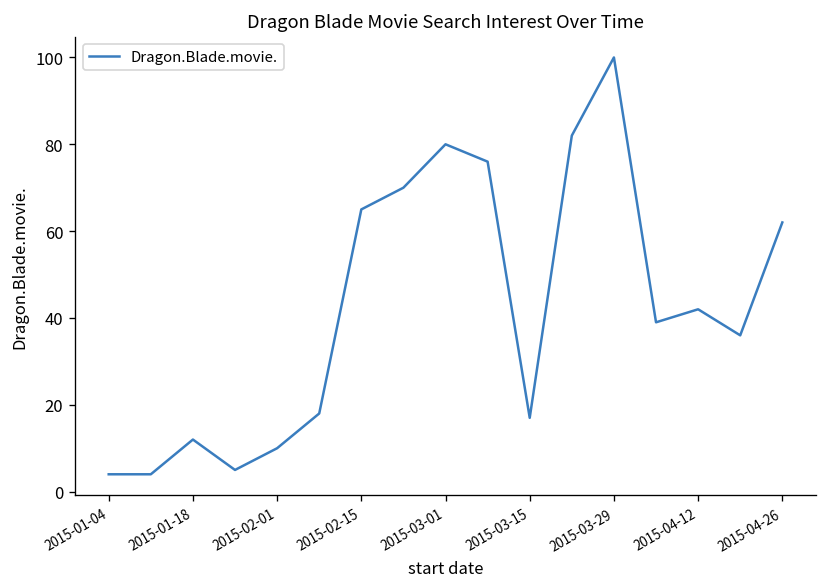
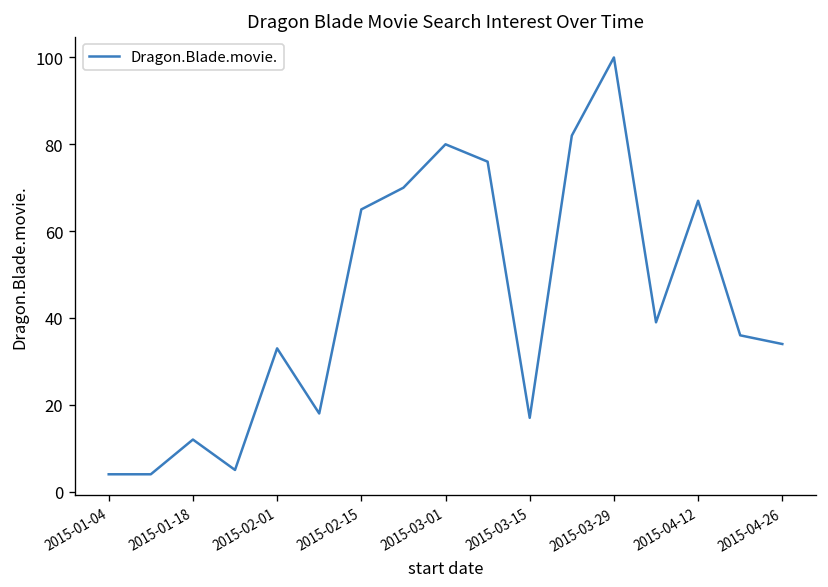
  {
    "2015-01-04": 4,
    "2015-01-18": 12,
-   "2015-02-01": 10,
+   "2015-02-01": 33,
    "2015-02-15": 65,
    "2015-03-01": 80,
    "2015-03-15": 17,
    "2015-03-29": 100,
-   "2015-04-12": 42,
-   "2015-04-26": 62
+   "2015-04-12": 67,
+   "2015-04-26": 34
  }
